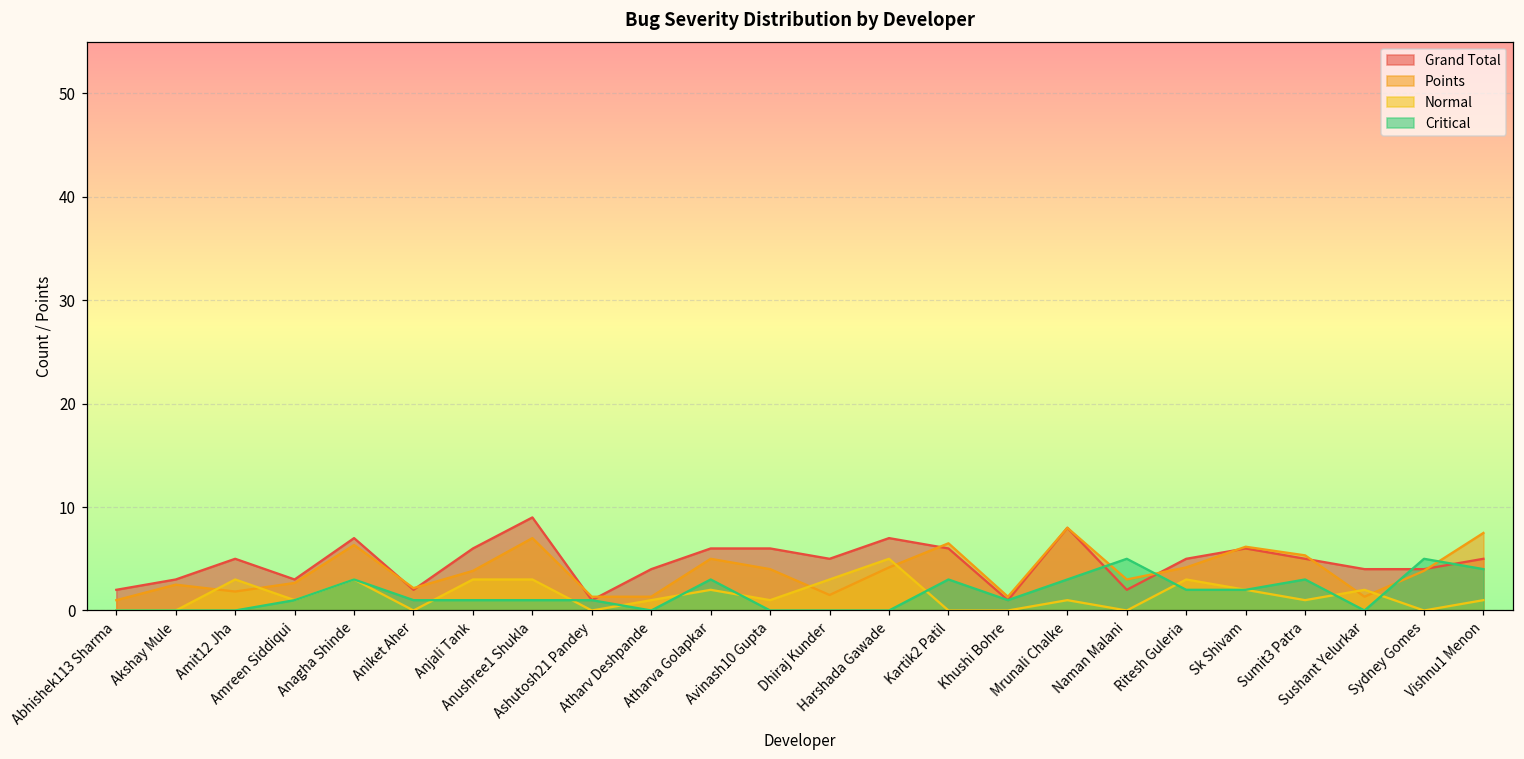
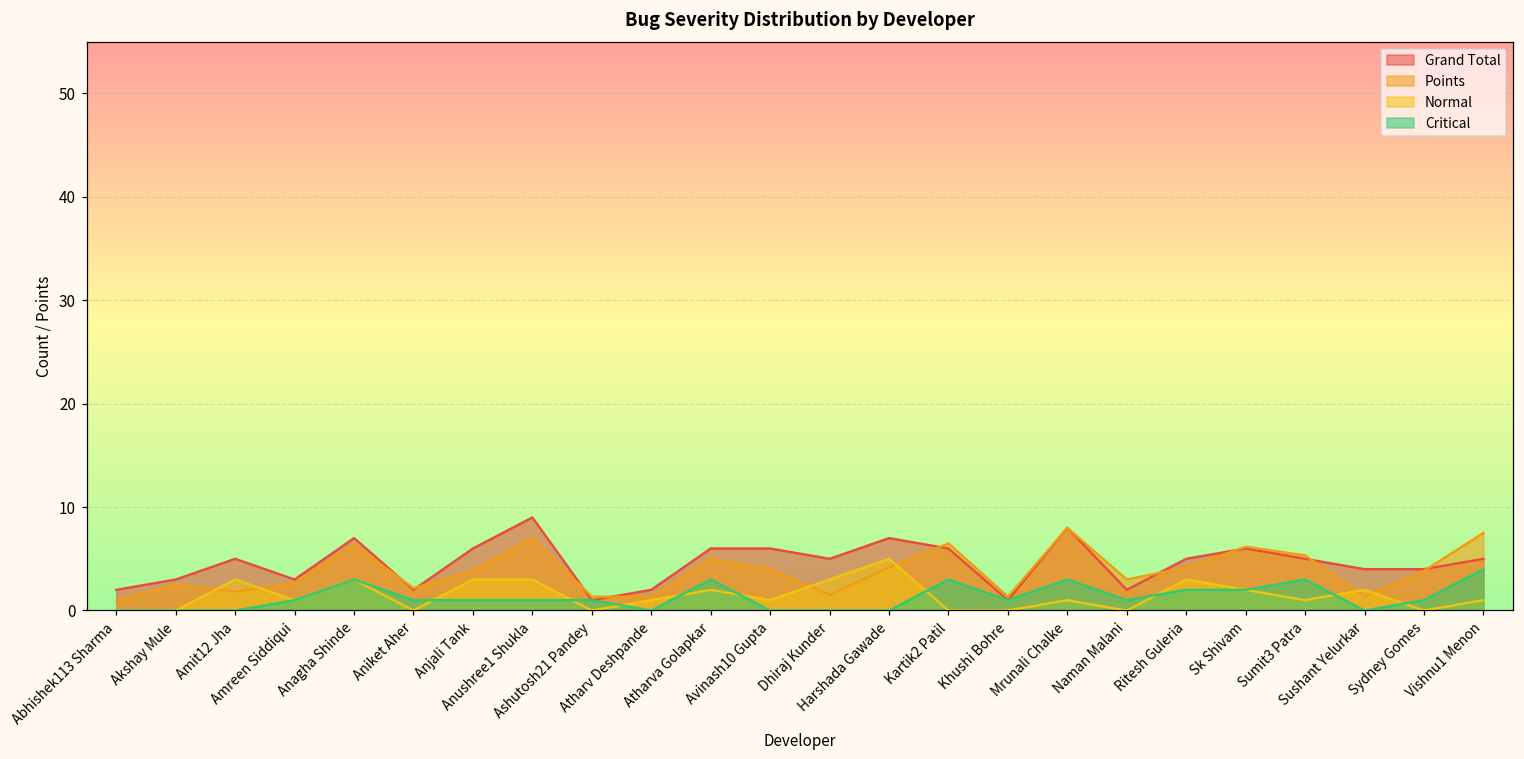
  {
    "Grand Total": {
      "Abhishek113 Sharma": 2,
      "Akshay Mule": 3,
      "Amit12 Jha": 5,
      "Amreen Siddiqui": 3,
      "Anagha Shinde": 7,
      "Anjali Tank": 6,
      "Anushree1 Shukla": 9,
-     "Atharv Deshpande": 4,
+     "Atharv Deshpande": 2,
      "Atharva Golapkar": 6,
      "Avinash10 Gupta": 6,
      "Dhiraj Kunder": 5,
      "Harshada Gawade": 7,
      "Kartik2 Patil": 6,
      "Naman Malani": 2,
      "Ritesh Guleria": 5,
      "Sumit3 Patra": 5,
      "Sushant Yelurkar": 4,
      "Vishnu1 Menon": 5
    },
    "Critical": {
      "Amit12 Jha": 0,
      "Aniket Aher": 1,
      "Anjali Tank": 1,
      "Anushree1 Shukla": 1,
      "Atharv Deshpande": 0,
      "Atharva Golapkar": 3,
      "Avinash10 Gupta": 0,
      "Dhiraj Kunder": 0,
      "Harshada Gawade": 0,
      "Kartik2 Patil": 3,
      "Mrunali Chalke": 3,
-     "Naman Malani": 5,
+     "Naman Malani": 1,
      "Ritesh Guleria": 2,
      "Sumit3 Patra": 3,
      "Sushant Yelurkar": 0,
-     "Sydney Gomes": 5,
+     "Sydney Gomes": 1,
      "Vishnu1 Menon": 4
    }
  }
